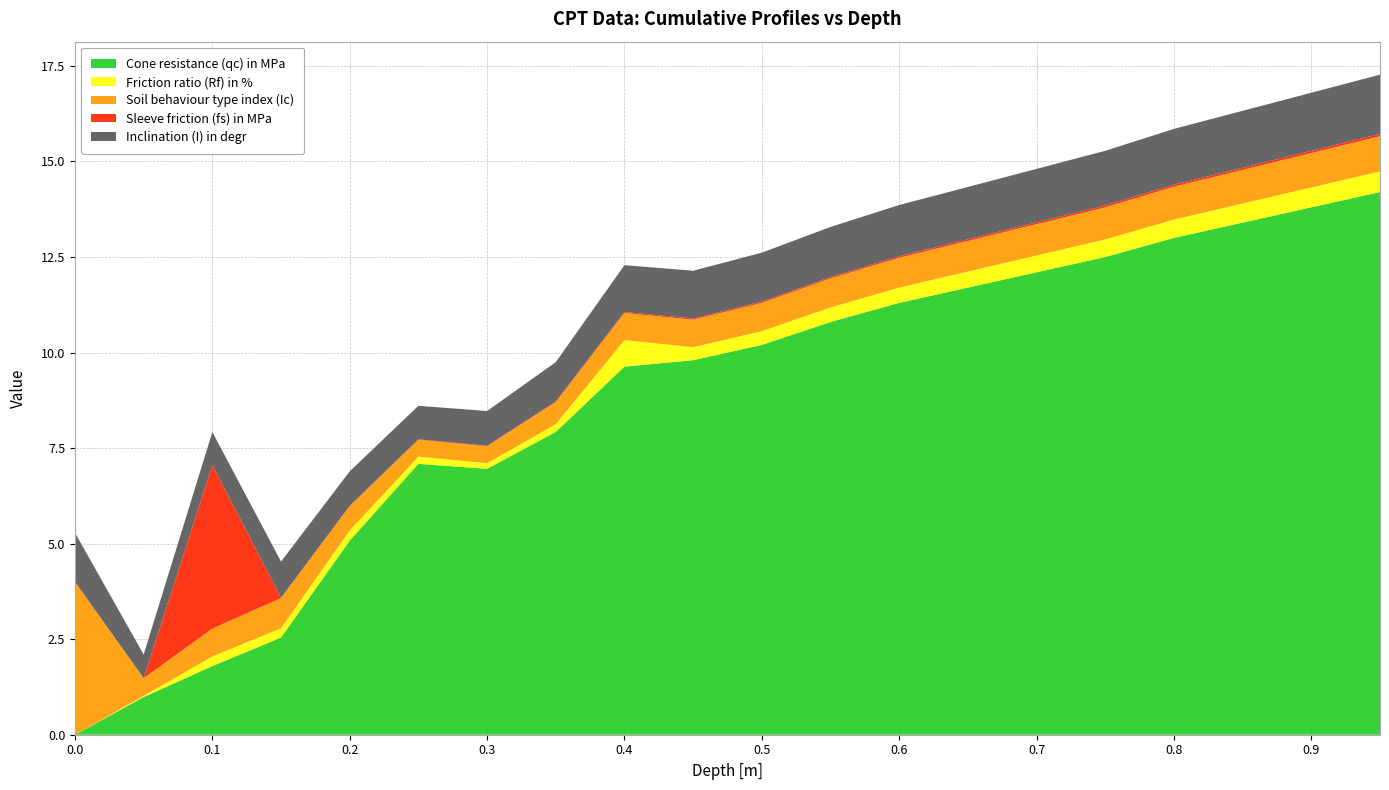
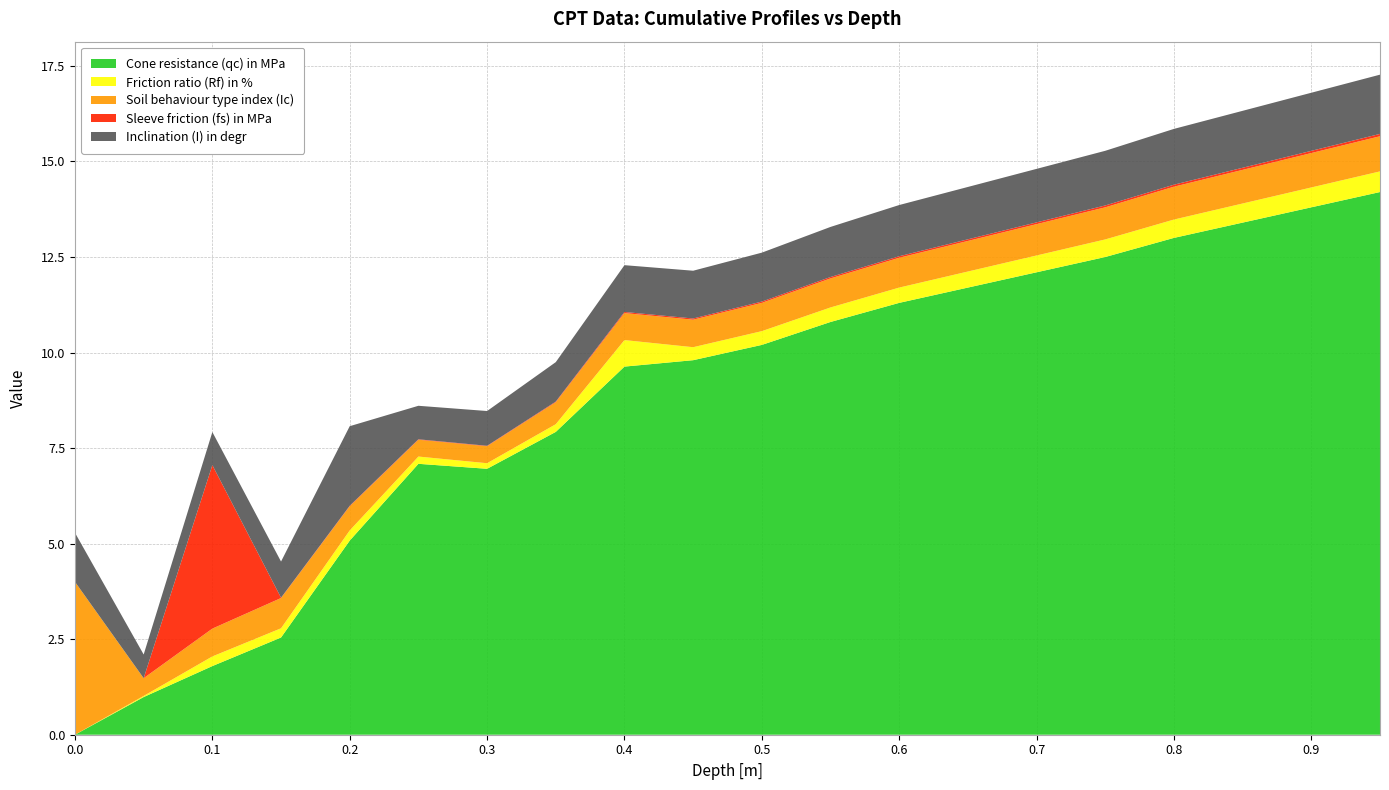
  {
    "Cone resistance (qc) in MPa": {
      "0.1": 1.8,
      "0.2": 5.1,
      "0.3": 7.0,
      "0.4": 9.6,
      "0.5": 10.2,
      "0.6": 11.3,
      "0.7": 12.1,
      "0.8": 13.0,
      "0.9": 13.8
    },
    "Friction ratio (Rf) in %": {
      "0.1": 0.3,
      "0.2": 0.3,
      "0.3": 0.1,
      "0.4": 0.7,
      "0.5": 0.4,
      "0.6": 0.4,
      "0.7": 0.4,
      "0.8": 0.5,
      "0.9": 0.5
    },
    "Soil behaviour type index (Ic)": {
      "0.1": 0.7
    },
    "Sleeve friction (fs) in MPa": {
      "0.1": 4.3
    },
    "Inclination (I) in degr": {
      "0.0": 1.3,
      "0.1": 0.9,
-     "0.2": 0.9,
+     "0.2": 2.1,
      "0.3": 0.9,
      "0.4": 1.2,
      "0.5": 1.3,
      "0.6": 1.3,
      "0.7": 1.4,
      "0.8": 1.5,
      "0.9": 1.5
    }
  }
